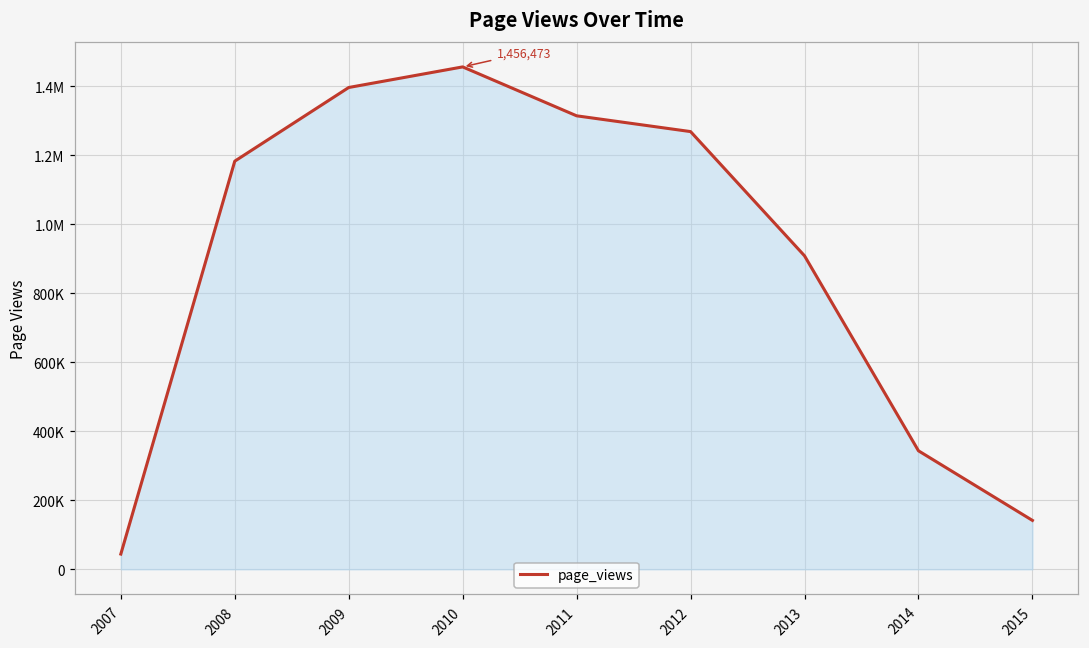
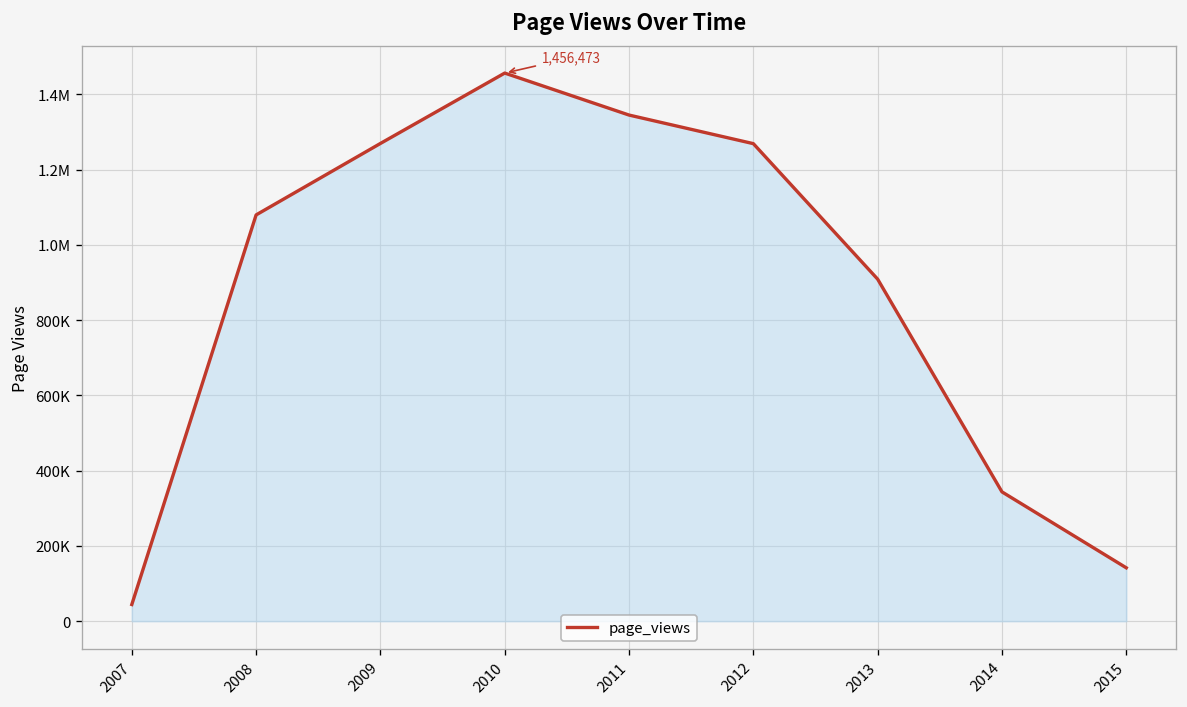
  {
    "2007": 40000,
-   "2008": 1180000,
-   "2009": 1400000,
-   "2011": 1310000,
+   "2008": 1080000,
+   "2009": 1270000,
+   "2011": 1340000,
    "2012": 1270000,
    "2013": 910000,
    "2014": 340000,
    "2015": 140000
  }
